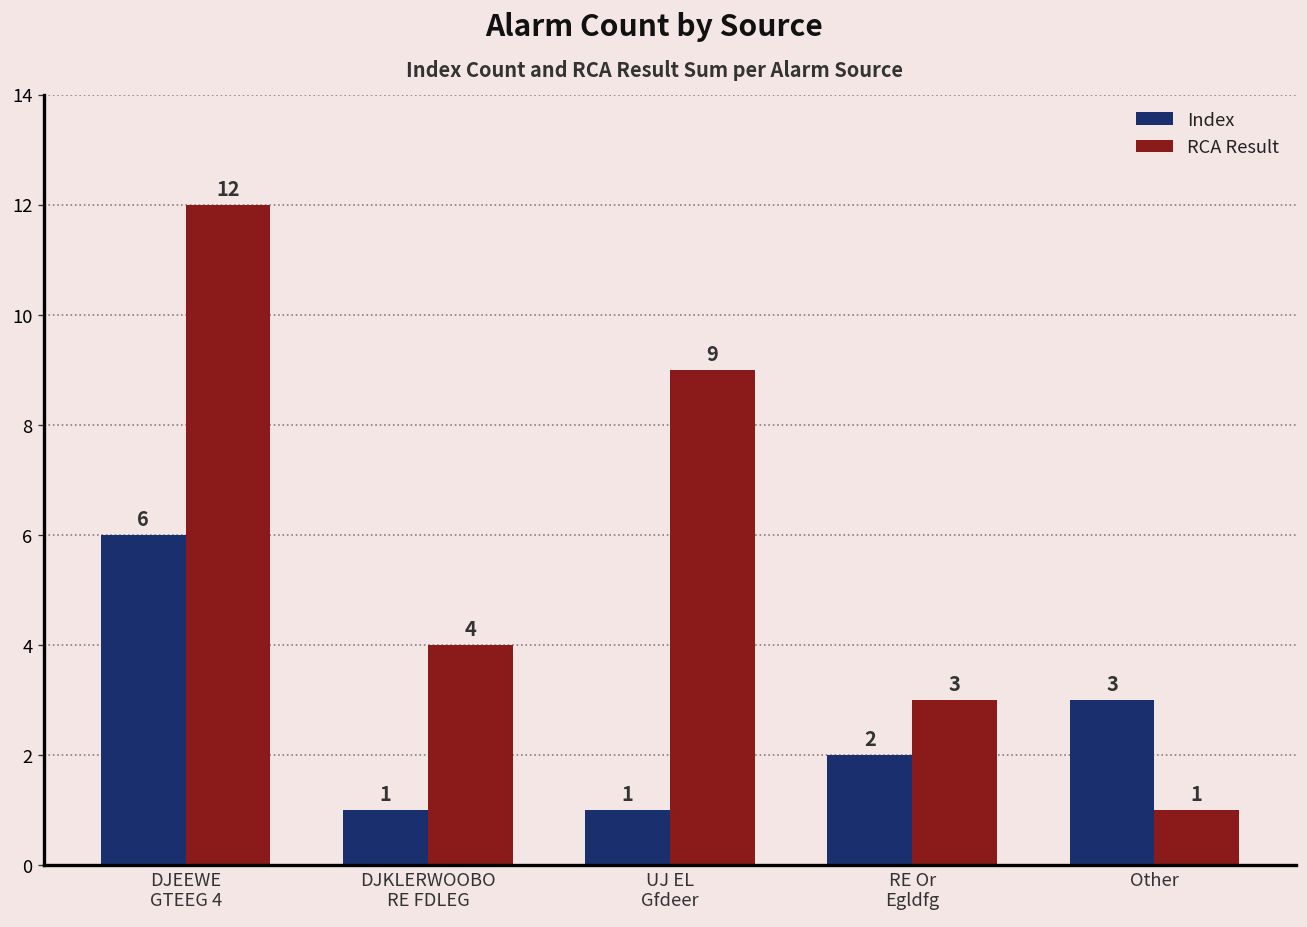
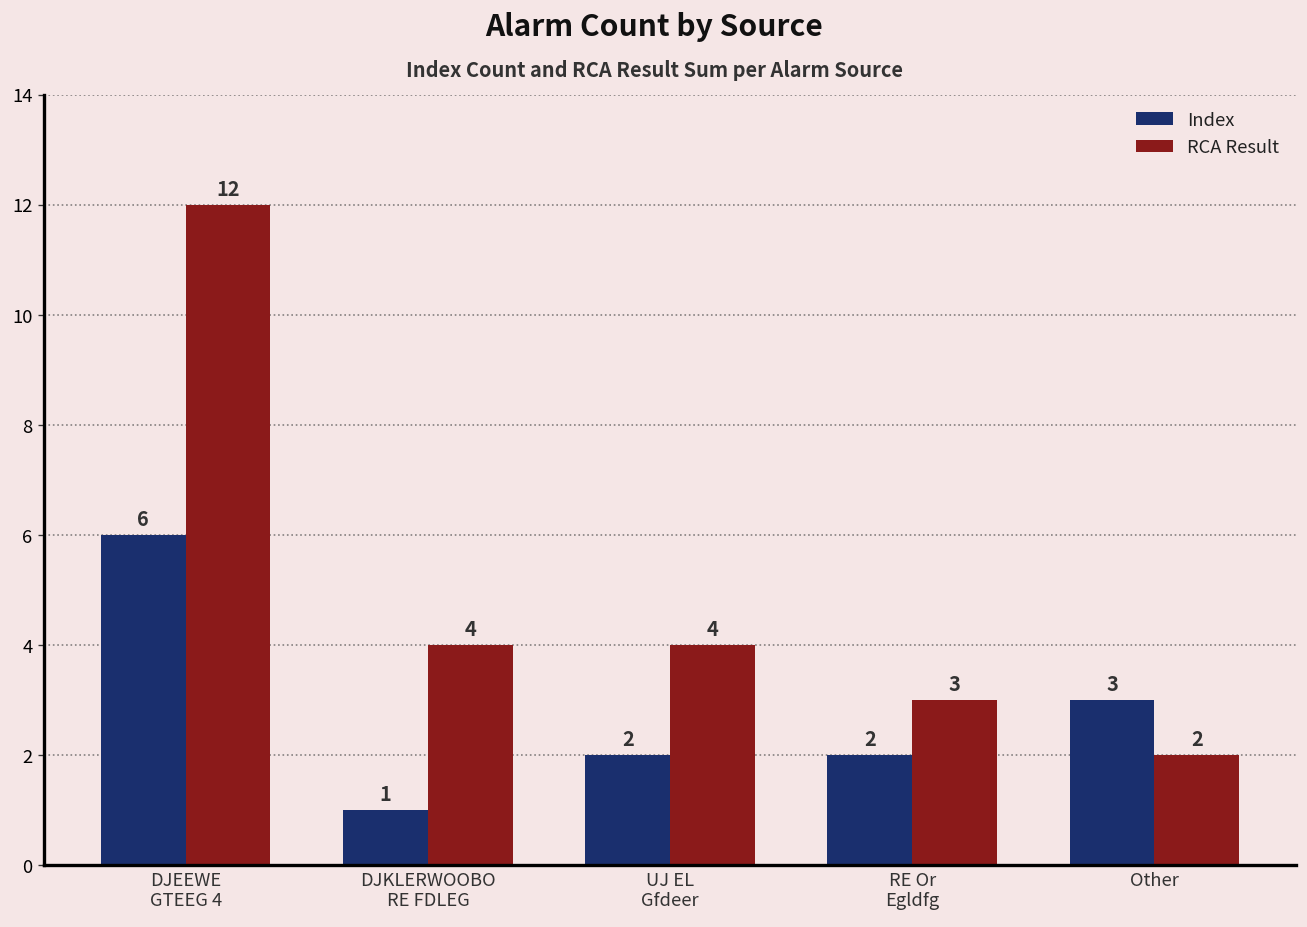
  {
    "Index": {
      "DJEEWE GTEEG 4": 6,
      "DJKLERWOOBO RE FDLEG": 1,
-     "UJ EL Gfdeer": 1,
+     "UJ EL Gfdeer": 2,
      "RE Or Egldfg": 2,
      "Other": 3
    },
    "RCA Result": {
      "DJEEWE GTEEG 4": 12,
      "DJKLERWOOBO RE FDLEG": 4,
-     "UJ EL Gfdeer": 9,
+     "UJ EL Gfdeer": 4,
      "RE Or Egldfg": 3,
-     "Other": 1
+     "Other": 2
    }
  }
